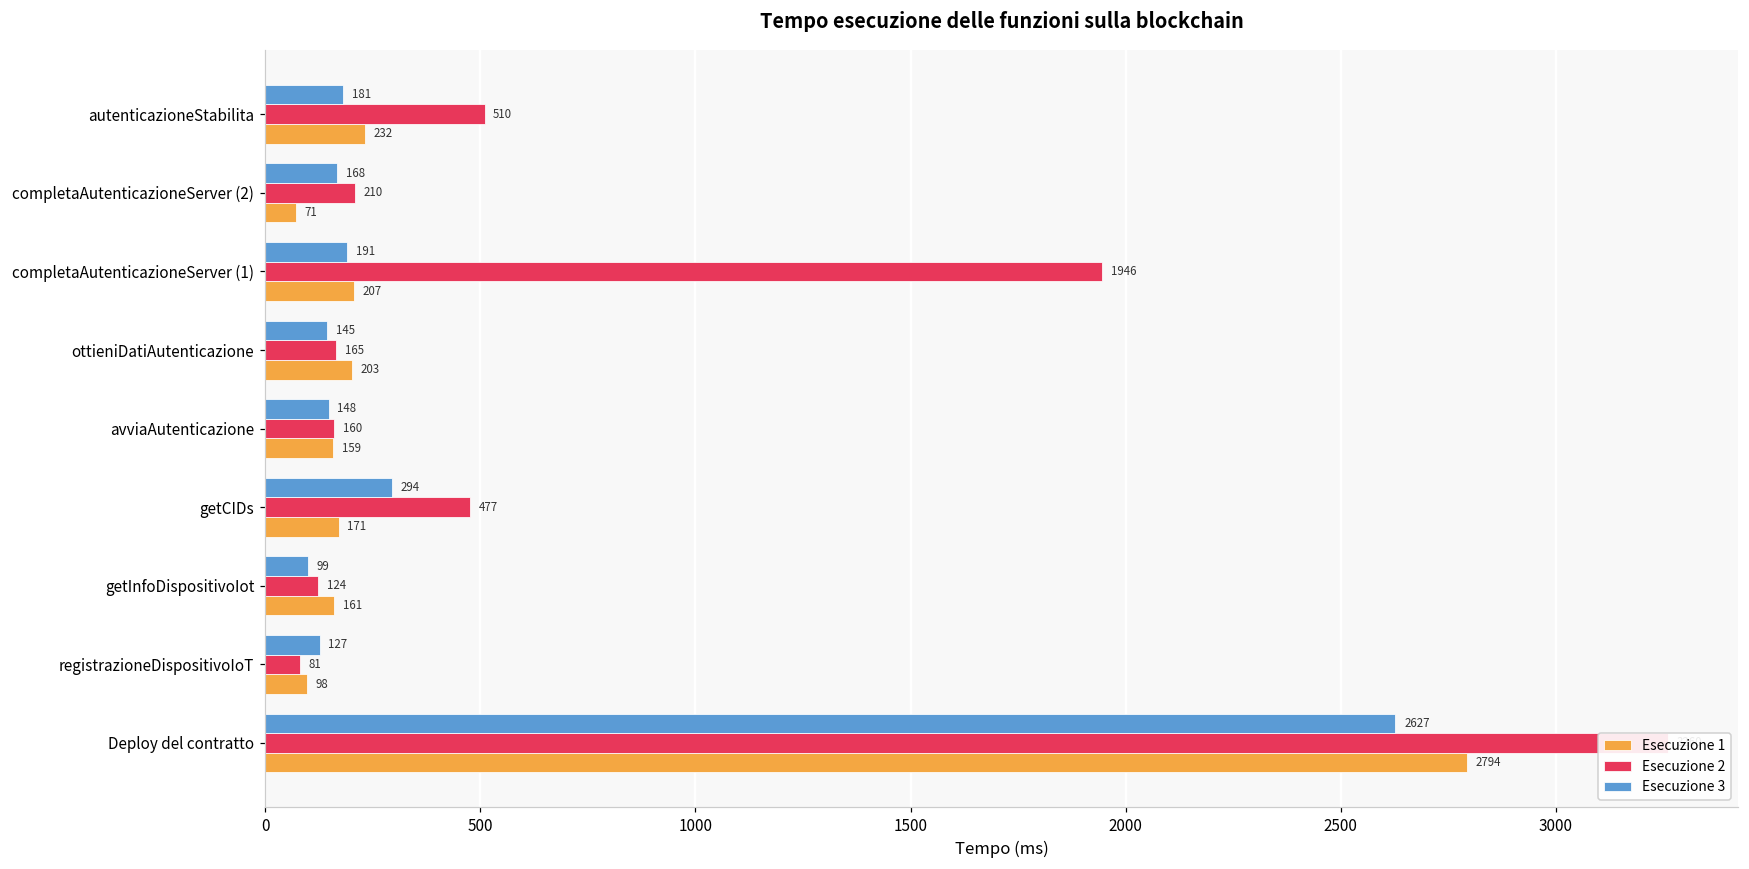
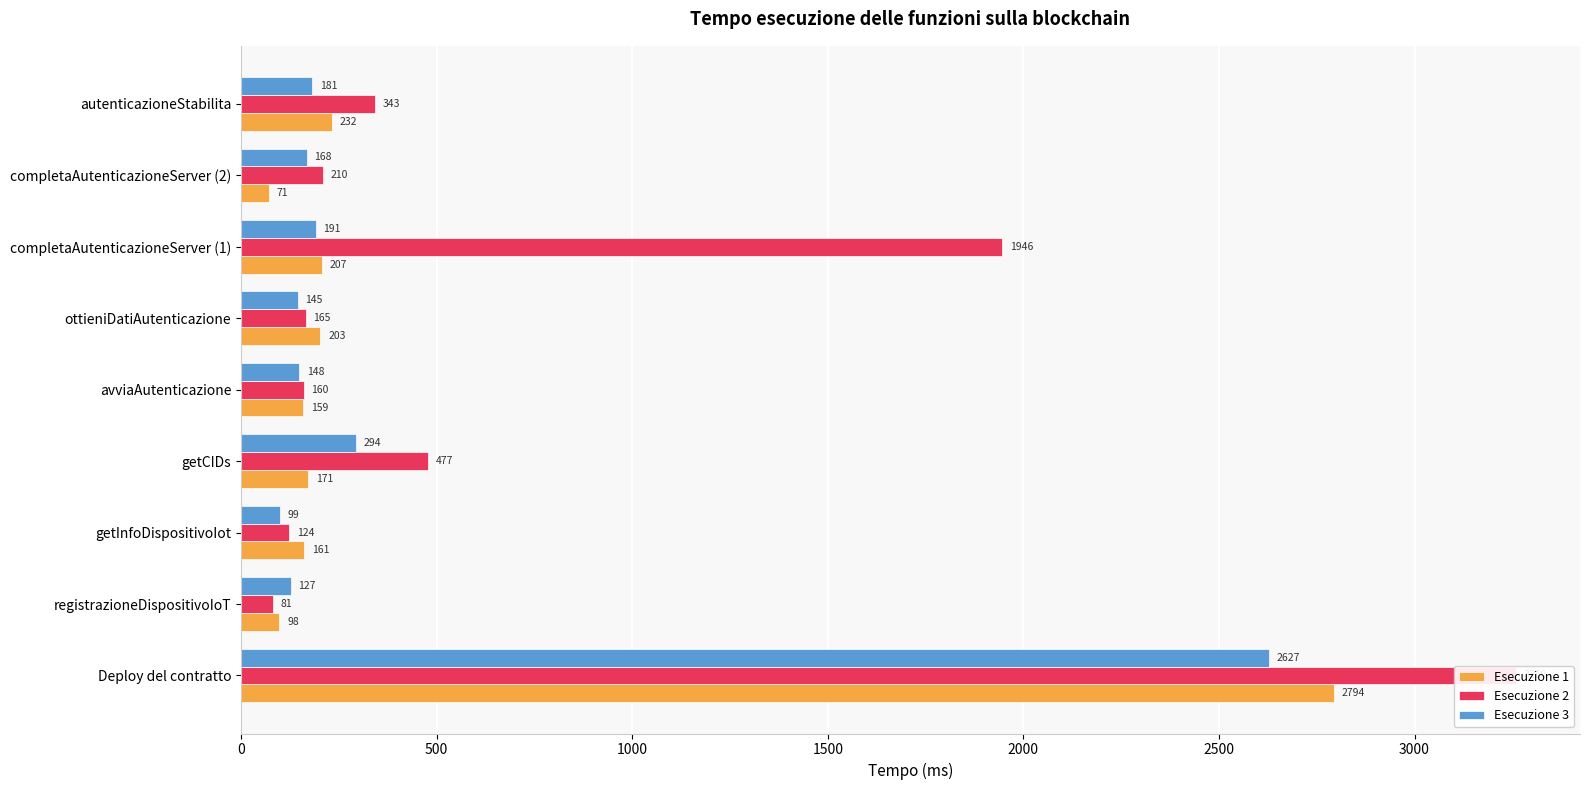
  {
    "Esecuzione 1": {
      "autenticazioneStabilita": 232,
      "completaAutenticazioneServer (2)": 71,
      "completaAutenticazioneServer (1)": 207,
      "ottieniDatiAutenticazione": 203,
      "avviaAutenticazione": 159,
      "getCIDs": 171,
      "getInfoDispositivoIot": 161,
      "registrazioneDispositivoIoT": 98,
      "Deploy del contratto": 2794
    },
    "Esecuzione 2": {
-     "autenticazioneStabilita": 510,
+     "autenticazioneStabilita": 343,
      "completaAutenticazioneServer (2)": 210,
      "completaAutenticazioneServer (1)": 1946,
      "ottieniDatiAutenticazione": 165,
      "avviaAutenticazione": 160,
      "getCIDs": 477,
      "getInfoDispositivoIot": 124,
      "registrazioneDispositivoIoT": 81
    },
    "Esecuzione 3": {
      "autenticazioneStabilita": 181,
      "completaAutenticazioneServer (2)": 168,
      "completaAutenticazioneServer (1)": 191,
      "ottieniDatiAutenticazione": 145,
      "avviaAutenticazione": 148,
      "getCIDs": 294,
      "getInfoDispositivoIot": 99,
      "registrazioneDispositivoIoT": 127,
      "Deploy del contratto": 2627
    }
  }
